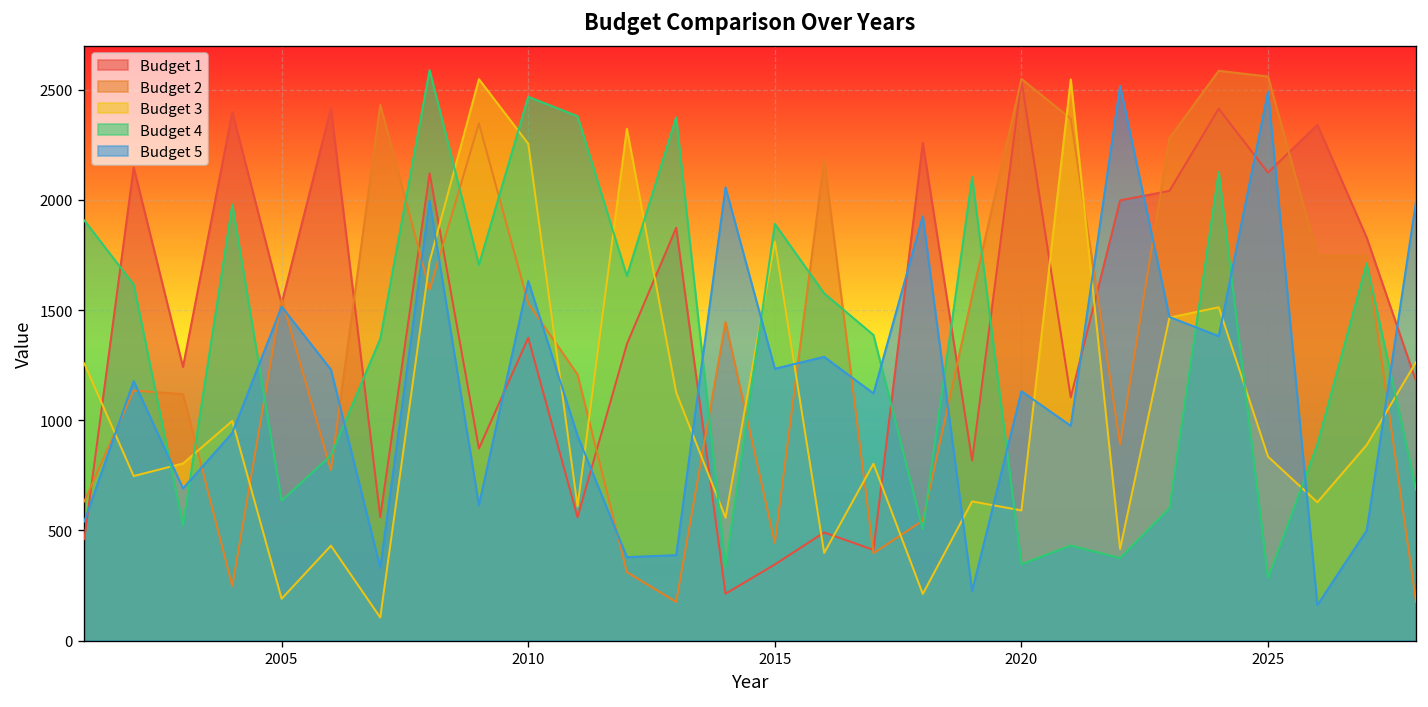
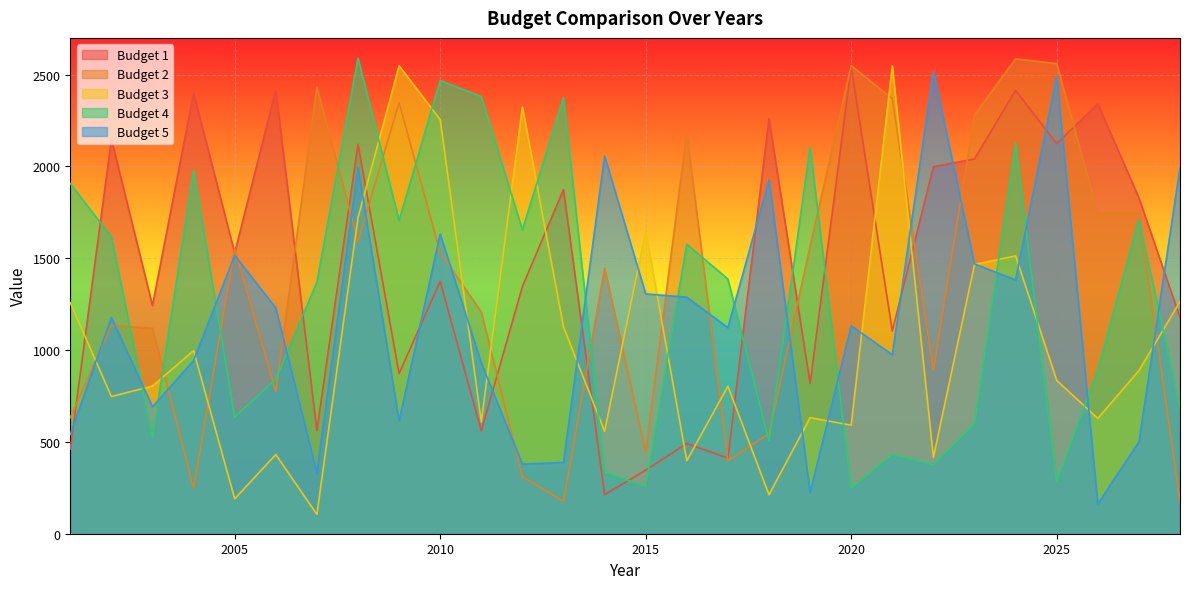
  {
    "Budget 3": {
      "2005": 190,
      "2010": 2260,
-     "2015": 1810,
+     "2015": 1650,
      "2020": 590,
      "2025": 840
    },
    "Budget 4": {
      "2005": 640,
      "2010": 2470,
-     "2015": 1890,
-     "2020": 350,
+     "2015": 260,
+     "2020": 250,
      "2025": 280
    },
    "Budget 5": {
      "2010": 1630,
-     "2015": 1230,
+     "2015": 1310,
      "2020": 1130,
      "2025": 2490
    }
  }
